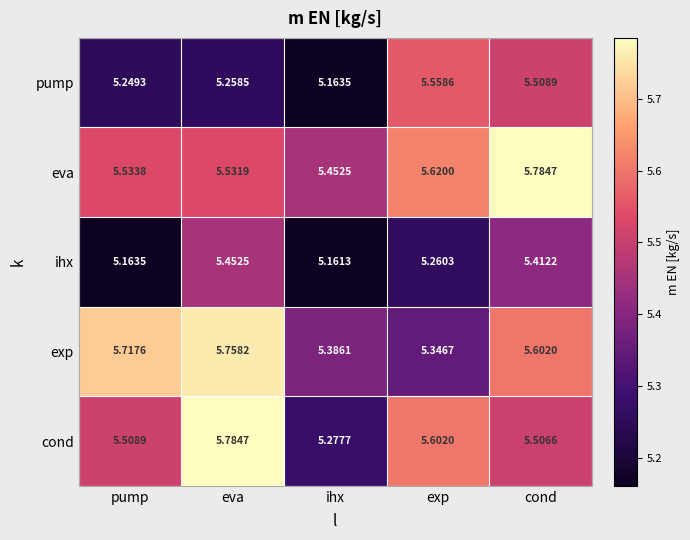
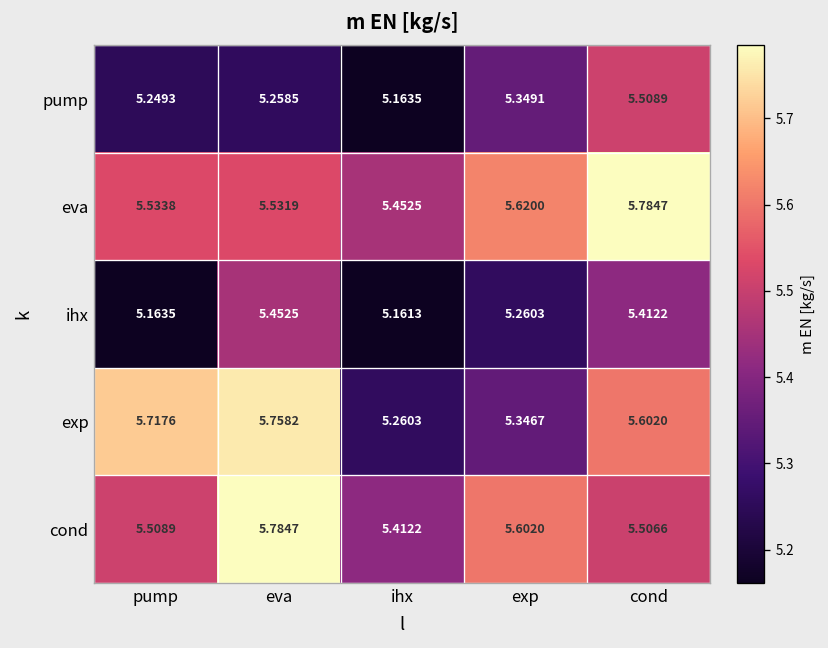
  {
    "pump": {
      "pump": 5.2493,
      "eva": 5.2585,
      "ihx": 5.1635,
-     "exp": 5.5586,
+     "exp": 5.3491,
      "cond": 5.5089
    },
    "eva": {
      "pump": 5.5338,
      "eva": 5.5319,
      "ihx": 5.4525,
      "exp": 5.6200,
      "cond": 5.7847
    },
    "ihx": {
      "pump": 5.1635,
      "eva": 5.4525,
      "ihx": 5.1613,
      "exp": 5.2603,
      "cond": 5.4122
    },
    "exp": {
      "pump": 5.7176,
      "eva": 5.7582,
-     "ihx": 5.3861,
+     "ihx": 5.2603,
      "exp": 5.3467,
      "cond": 5.6020
    },
    "cond": {
      "pump": 5.5089,
      "eva": 5.7847,
-     "ihx": 5.2777,
+     "ihx": 5.4122,
      "exp": 5.6020,
      "cond": 5.5066
    }
  }
